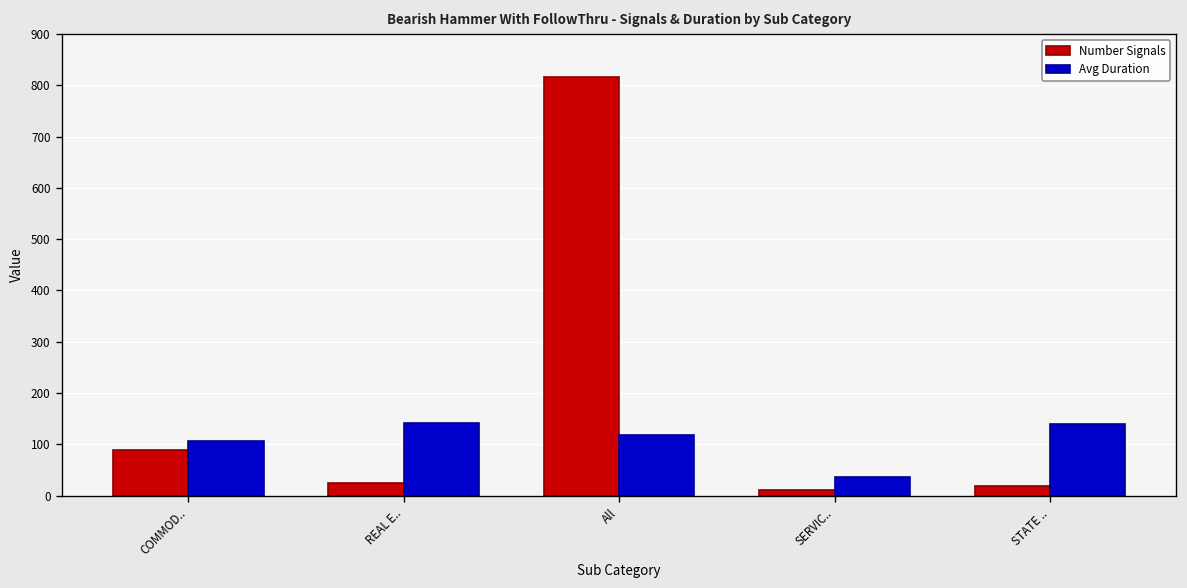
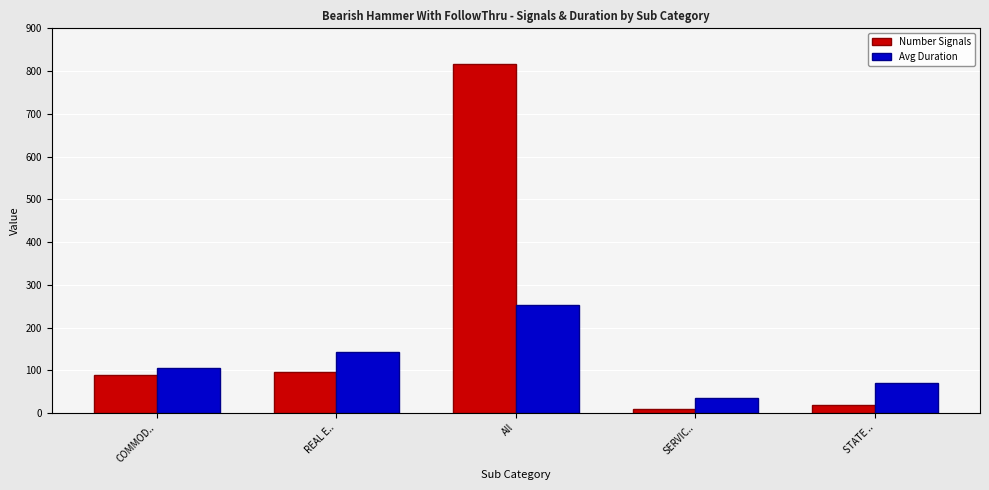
  {
    "Number Signals": {
      "COMMOD..": 90,
-     "REAL E..": 20,
+     "REAL E..": 100,
      "All": 820,
      "SERVIC..": 10,
      "STATE ..": 20
    },
    "Avg Duration": {
      "COMMOD..": 110,
      "REAL E..": 140,
-     "All": 120,
+     "All": 250,
      "SERVIC..": 40,
-     "STATE ..": 140
+     "STATE ..": 70
    }
  }
